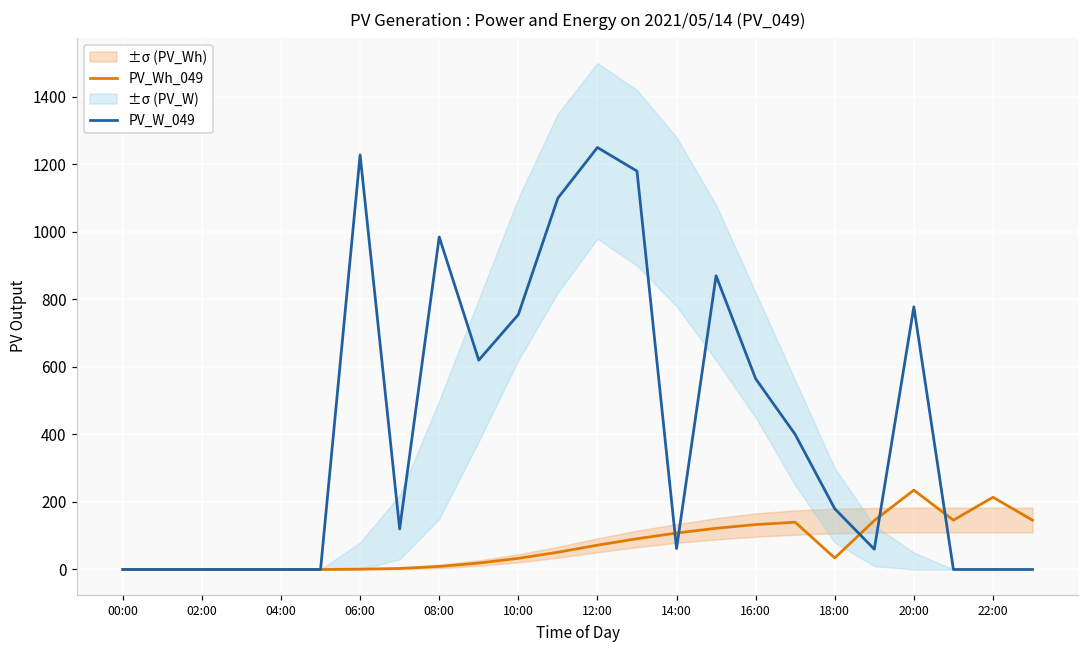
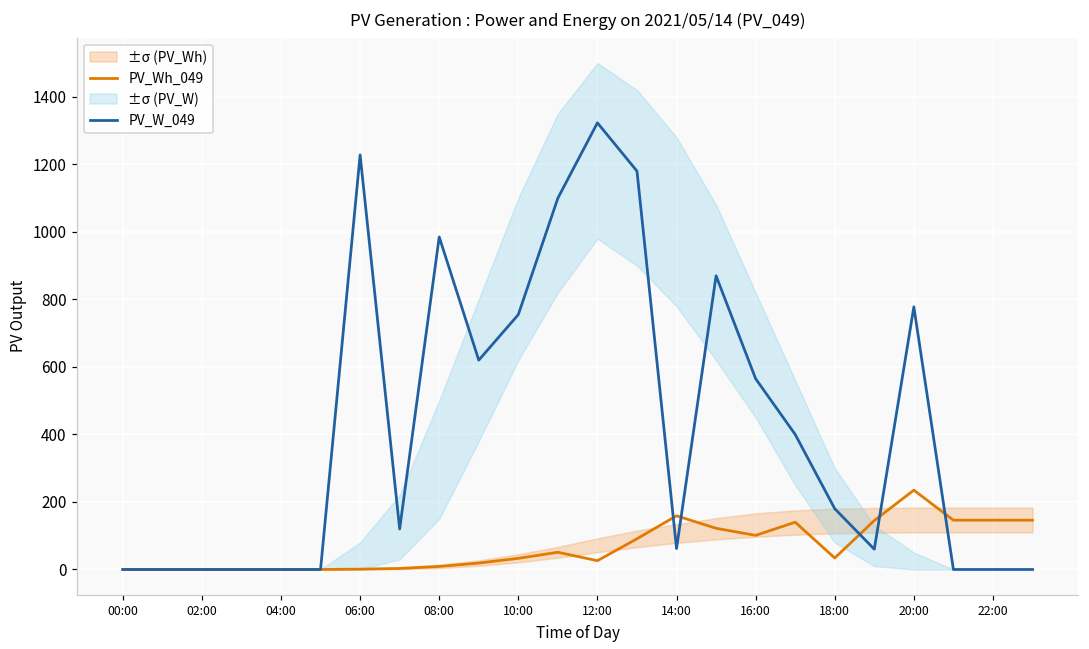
  {
    "PV_Wh_049": {
      "10:00": 30,
-     "12:00": 70,
-     "14:00": 110,
-     "16:00": 130,
+     "12:00": 30,
+     "14:00": 160,
+     "16:00": 100,
      "18:00": 30,
      "20:00": 240,
-     "22:00": 210
+     "22:00": 150
    },
    "PV_W_049": {
      "06:00": 1230,
      "08:00": 990,
      "10:00": 760,
-     "12:00": 1250,
+     "12:00": 1320,
      "14:00": 60,
      "16:00": 570,
      "20:00": 780
    }
  }
